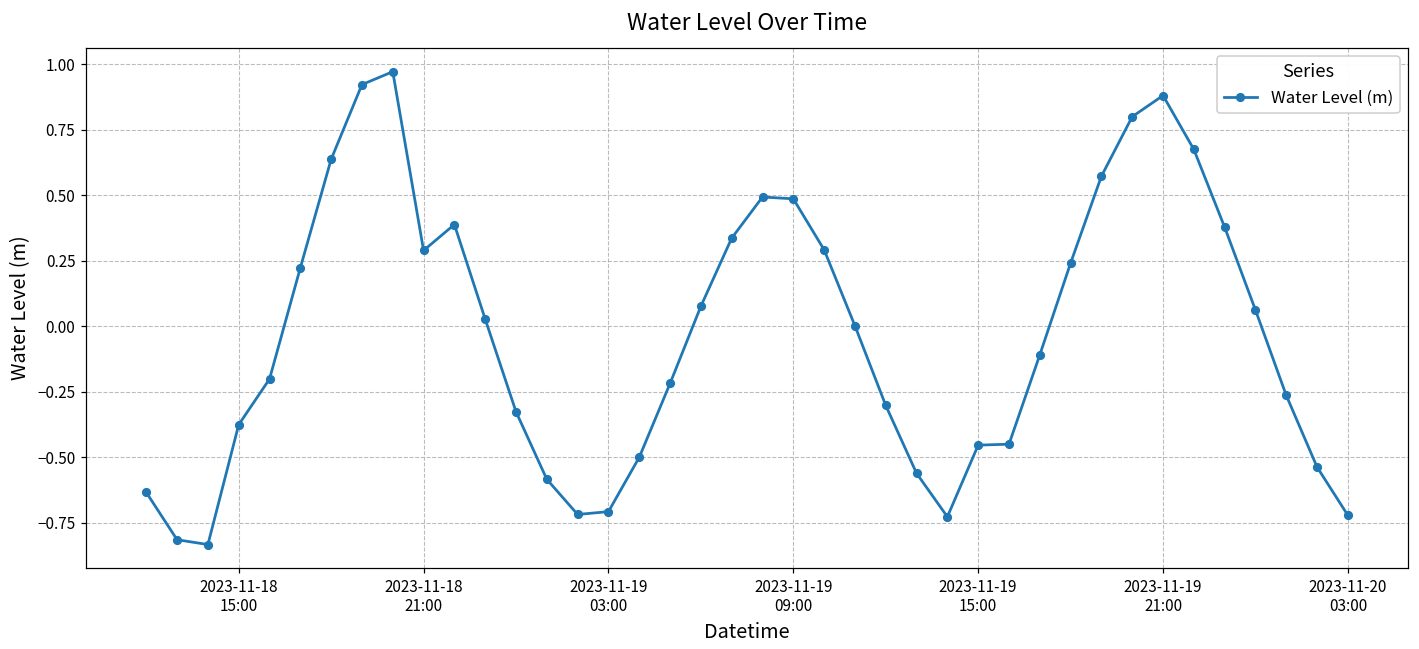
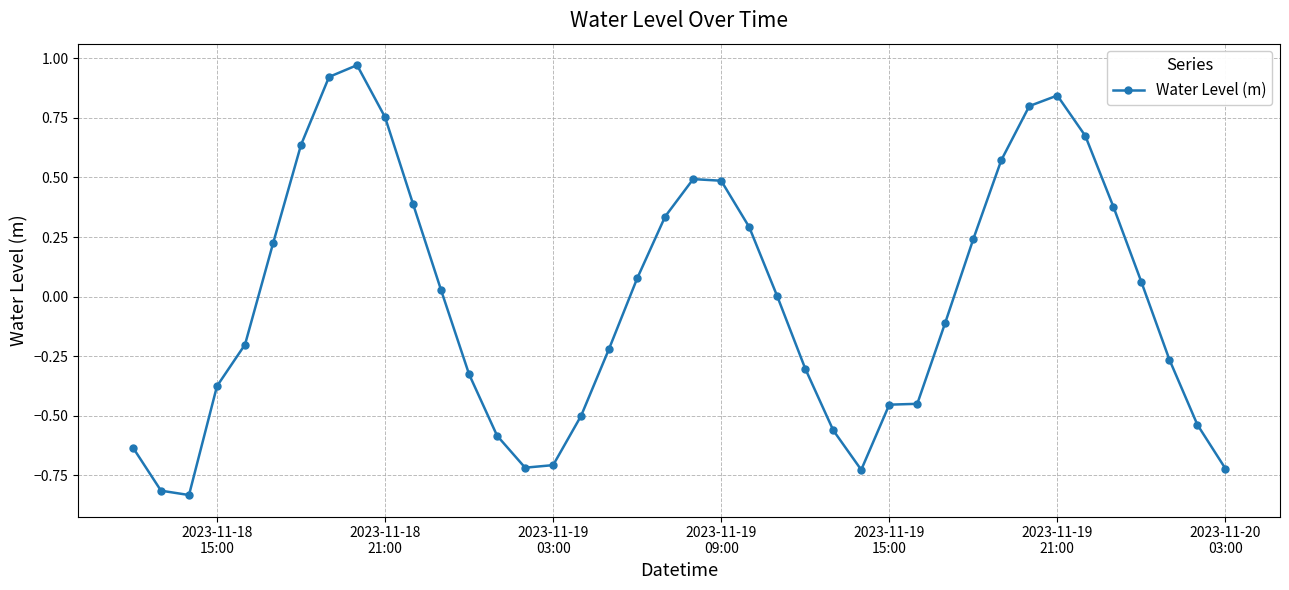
  {
    "2023-11-18 15:00": -0.38,
-   "2023-11-18 21:00": 0.29,
+   "2023-11-18 21:00": 0.75,
    "2023-11-19 03:00": -0.71,
    "2023-11-19 09:00": 0.49,
    "2023-11-19 15:00": -0.45,
-   "2023-11-19 21:00": 0.88,
+   "2023-11-19 21:00": 0.84,
    "2023-11-20 03:00": -0.72
  }
